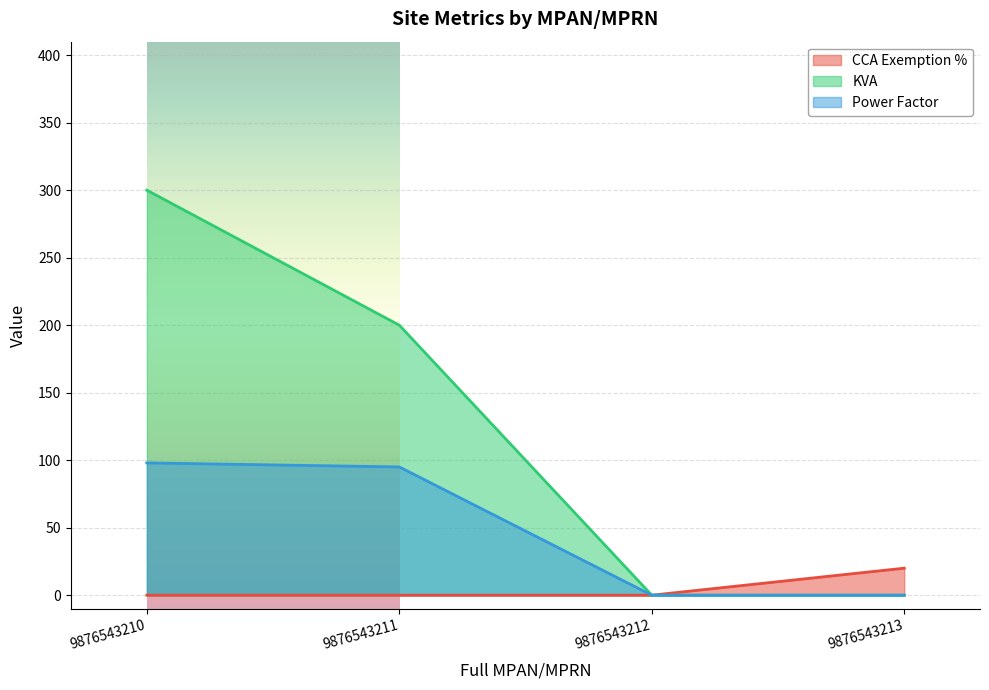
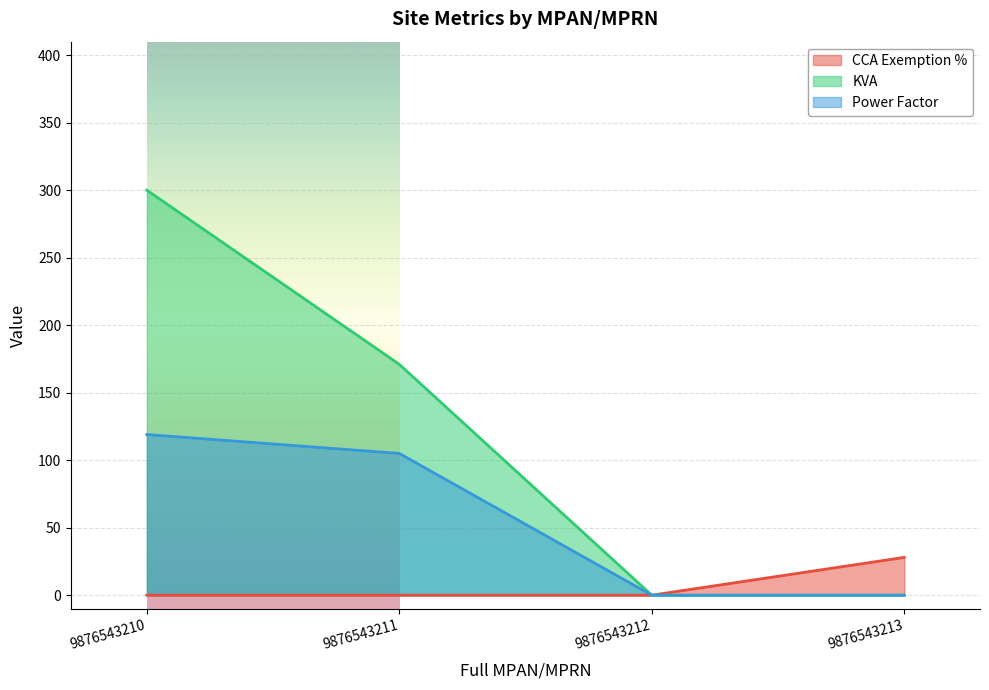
  {
    "CCA Exemption %": {
      "9876543210": 0,
      "9876543211": 0,
-     "9876543213": 20
+     "9876543213": 28
    },
    "KVA": {
      "9876543210": 300,
-     "9876543211": 200
+     "9876543211": 171
    },
    "Power Factor": {
-     "9876543210": 98,
-     "9876543211": 95
+     "9876543210": 119,
+     "9876543211": 105
    }
  }
